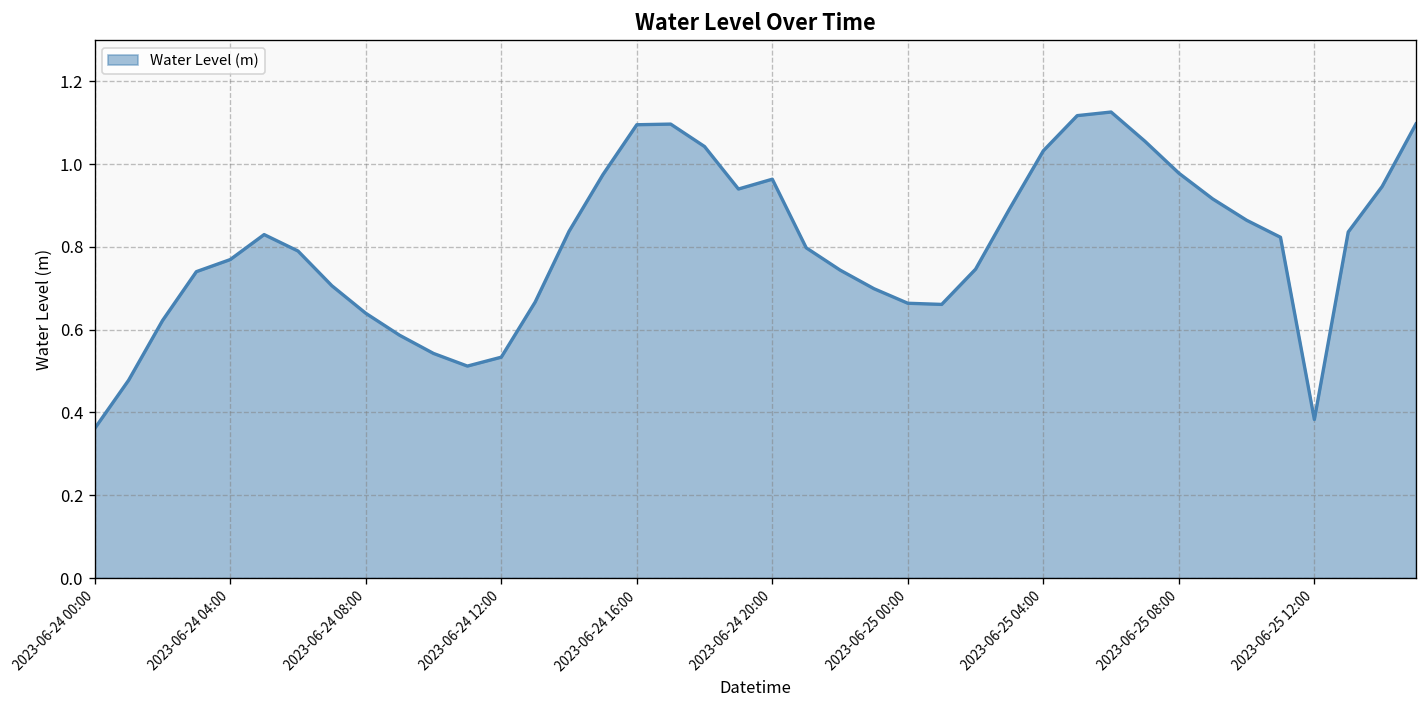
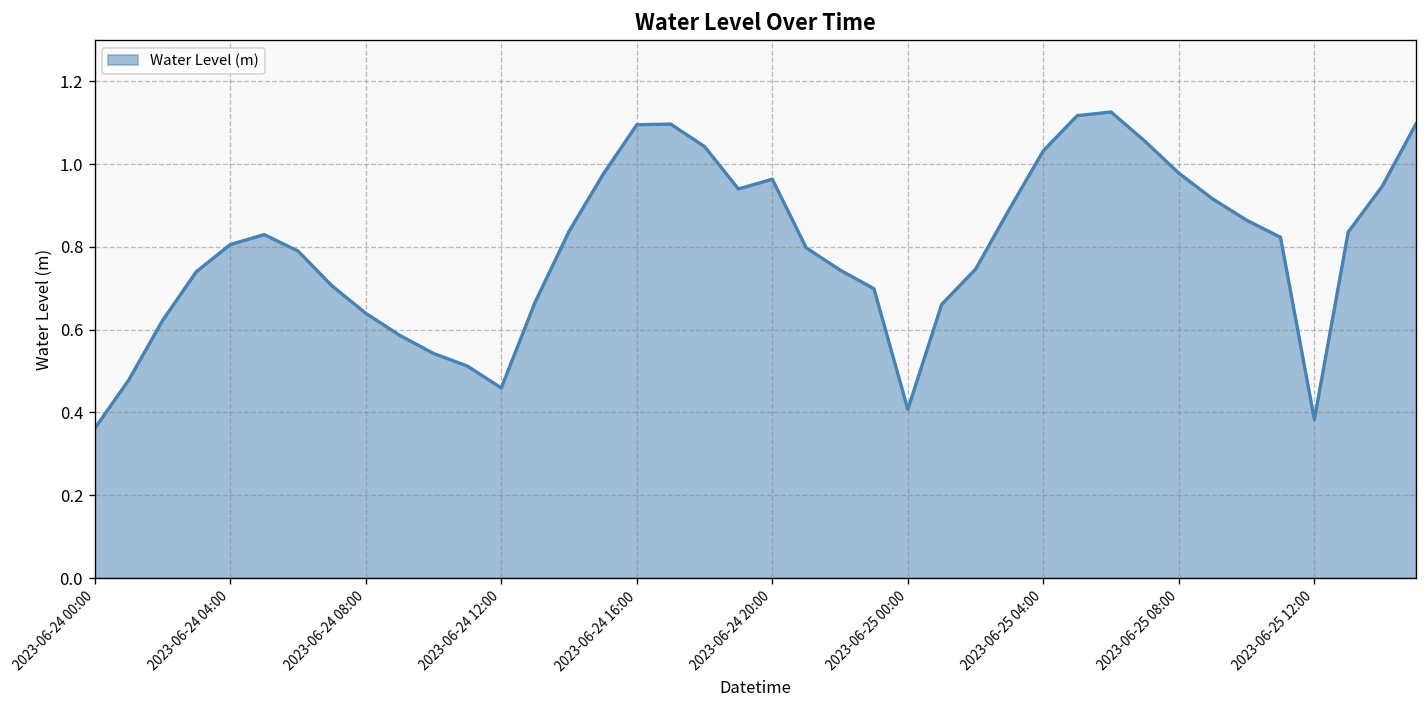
  {
    "2023-06-24 00:00": 0.36,
-   "2023-06-24 04:00": 0.77,
+   "2023-06-24 04:00": 0.81,
    "2023-06-24 08:00": 0.64,
-   "2023-06-24 12:00": 0.53,
+   "2023-06-24 12:00": 0.46,
    "2023-06-24 16:00": 1.10,
    "2023-06-24 20:00": 0.96,
-   "2023-06-25 00:00": 0.66,
+   "2023-06-25 00:00": 0.41,
    "2023-06-25 04:00": 1.03,
    "2023-06-25 08:00": 0.98,
    "2023-06-25 12:00": 0.38
  }
